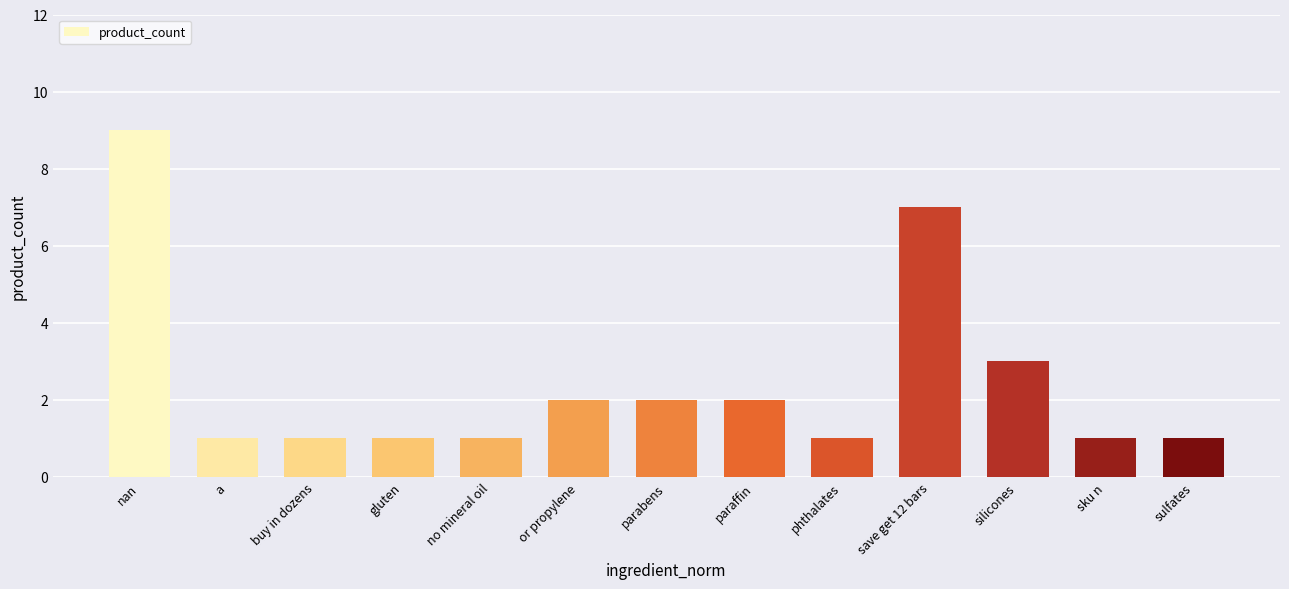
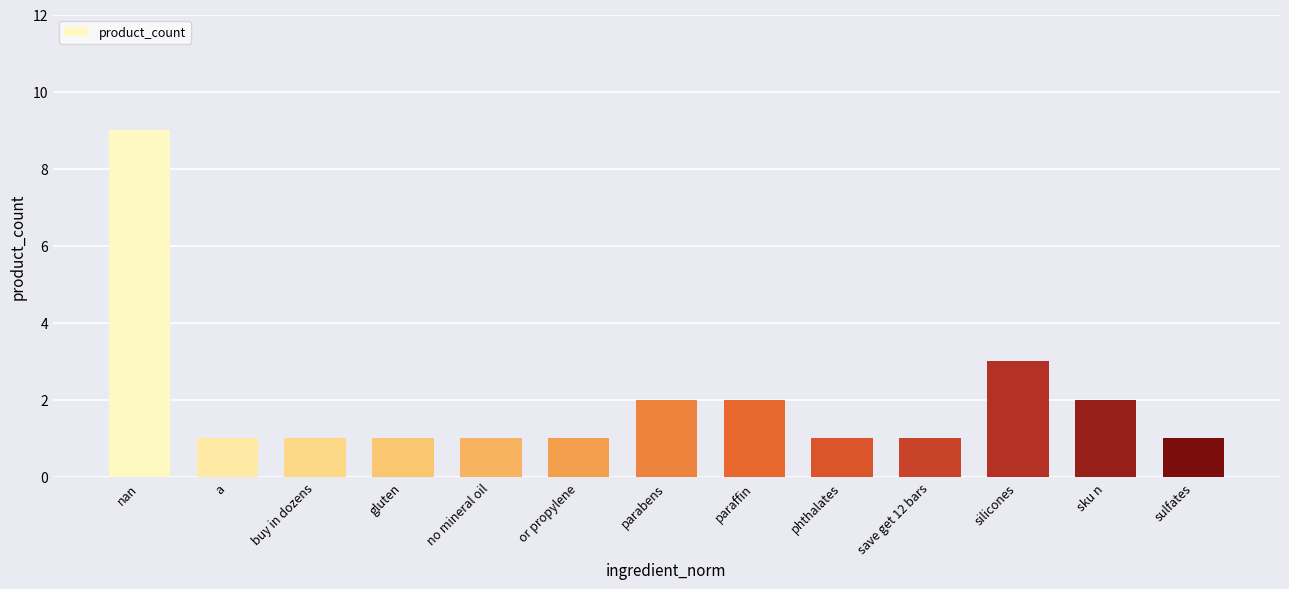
  {
    "nan": 9,
    "a": 1,
    "buy in dozens": 1,
    "gluten": 1,
    "no mineral oil": 1,
-   "or propylene": 2,
+   "or propylene": 1,
    "parabens": 2,
    "paraffin": 2,
    "phthalates": 1,
-   "save get 12 bars": 7,
+   "save get 12 bars": 1,
    "silicones": 3,
-   "sku n": 1,
+   "sku n": 2,
    "sulfates": 1
  }
